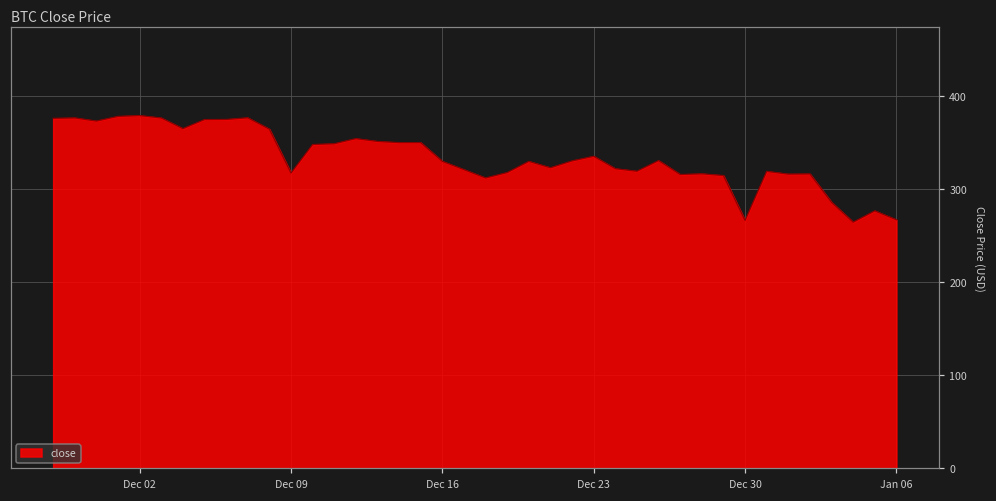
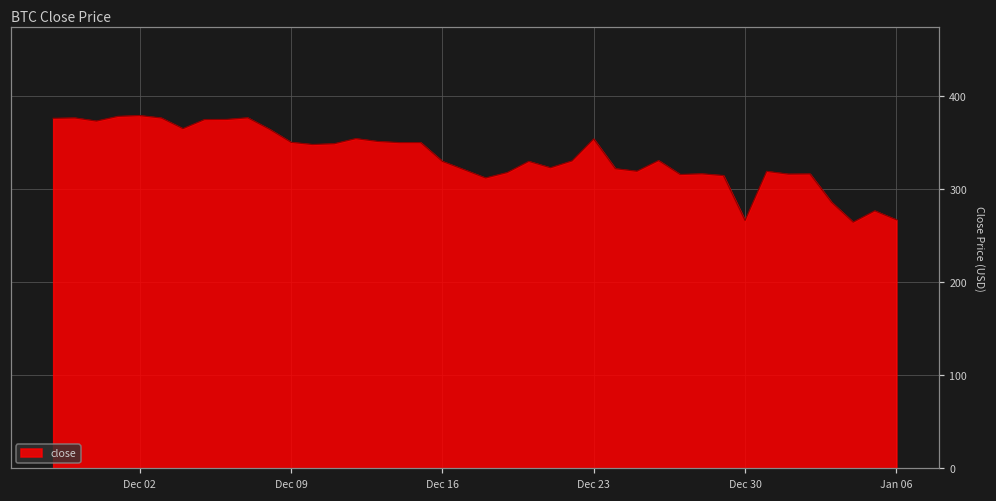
  {
    "Dec 02": 380,
-   "Dec 09": 320,
+   "Dec 09": 350,
    "Dec 16": 330,
-   "Dec 23": 340,
+   "Dec 23": 350,
    "Dec 30": 270,
    "Jan 06": 270
  }
